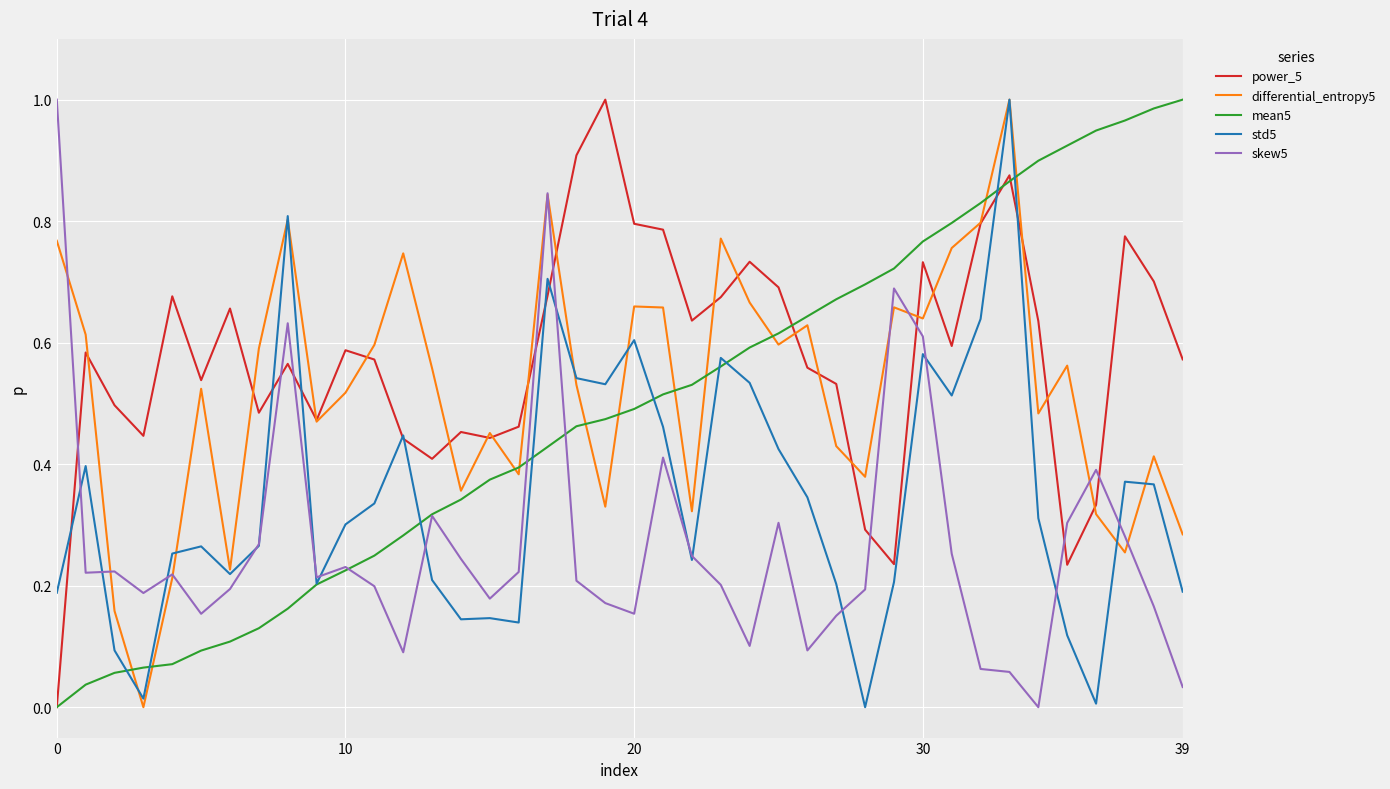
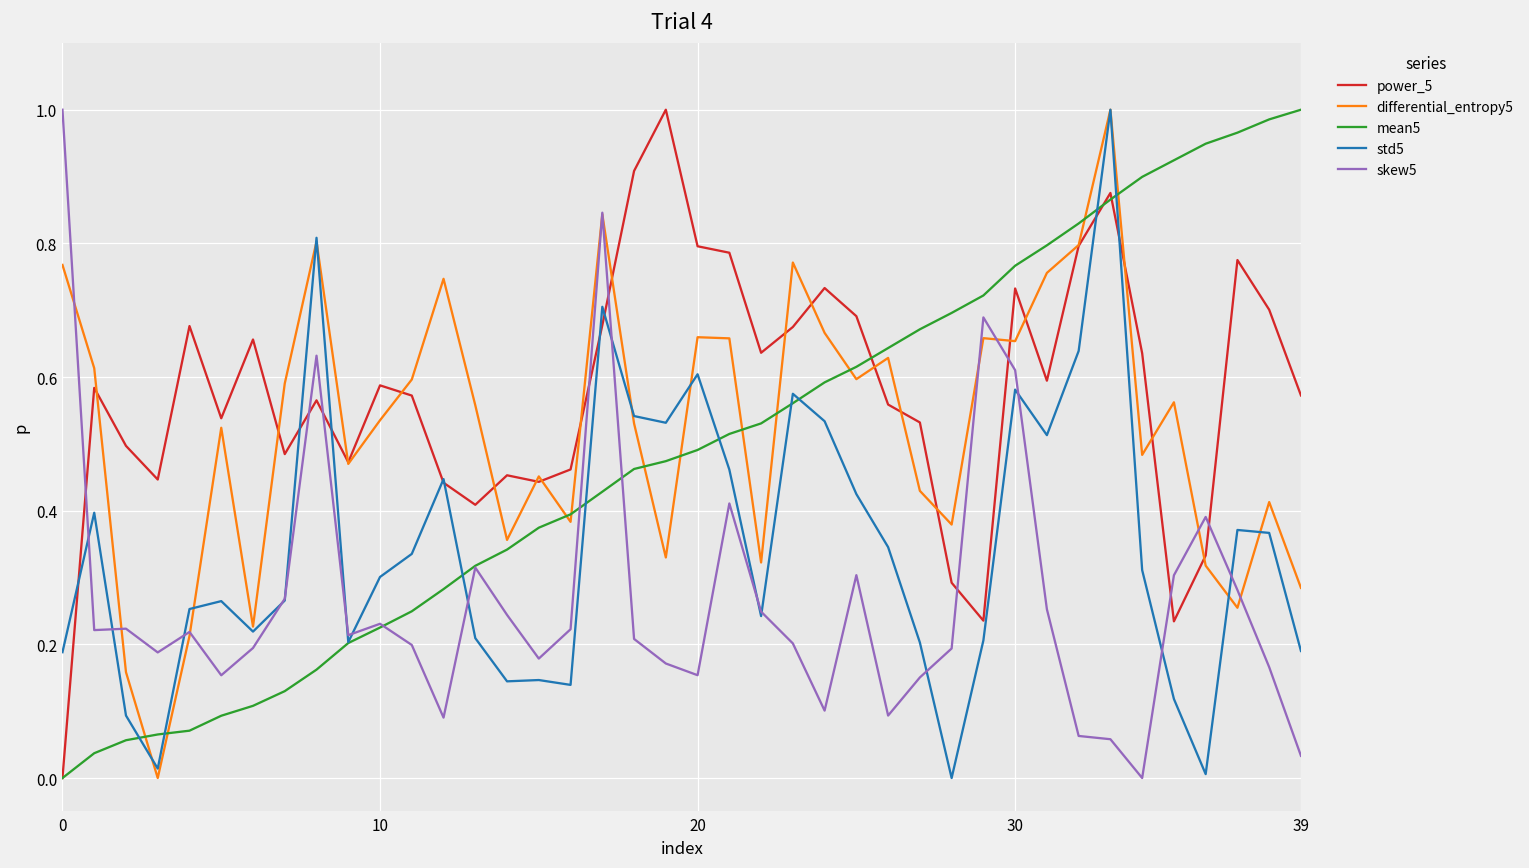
  {
    "power_5": {
      "10": 0.59,
      "20": 0.80,
      "30": 0.73,
      "39": 0.57
    },
    "differential_entropy5": {
      "0": 0.77,
-     "10": 0.52,
+     "10": 0.54,
      "20": 0.66,
-     "30": 0.64,
+     "30": 0.65,
      "39": 0.28
    },
    "mean5": {
      "10": 0.23,
      "20": 0.49,
      "30": 0.77,
      "39": 1.00
    },
    "std5": {
      "0": 0.19,
      "10": 0.30,
      "20": 0.60,
      "30": 0.58,
      "39": 0.19
    },
    "skew5": {
      "0": 1.00,
      "10": 0.23,
      "20": 0.15,
      "30": 0.61,
      "39": 0.03
    }
  }
